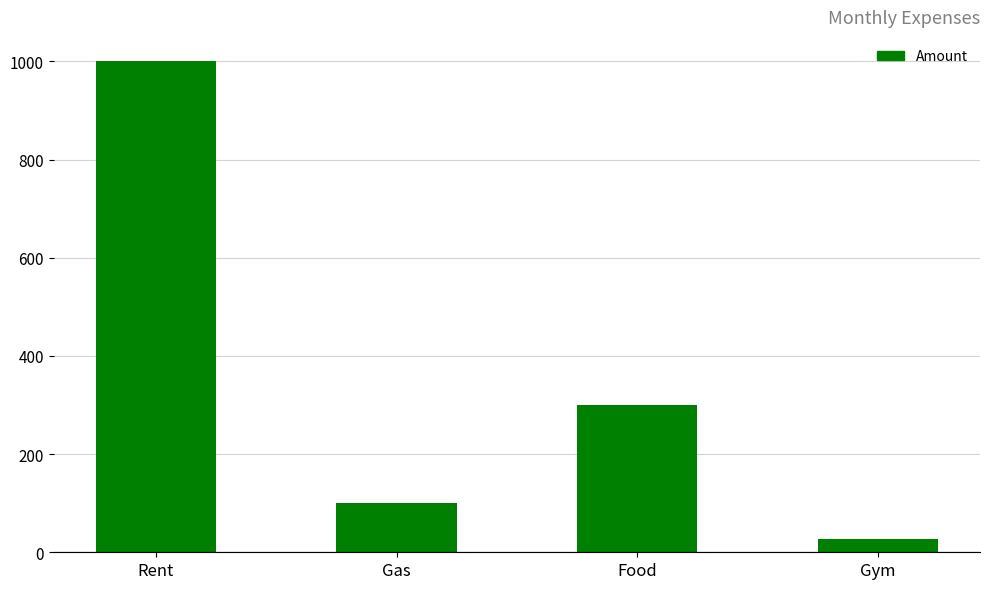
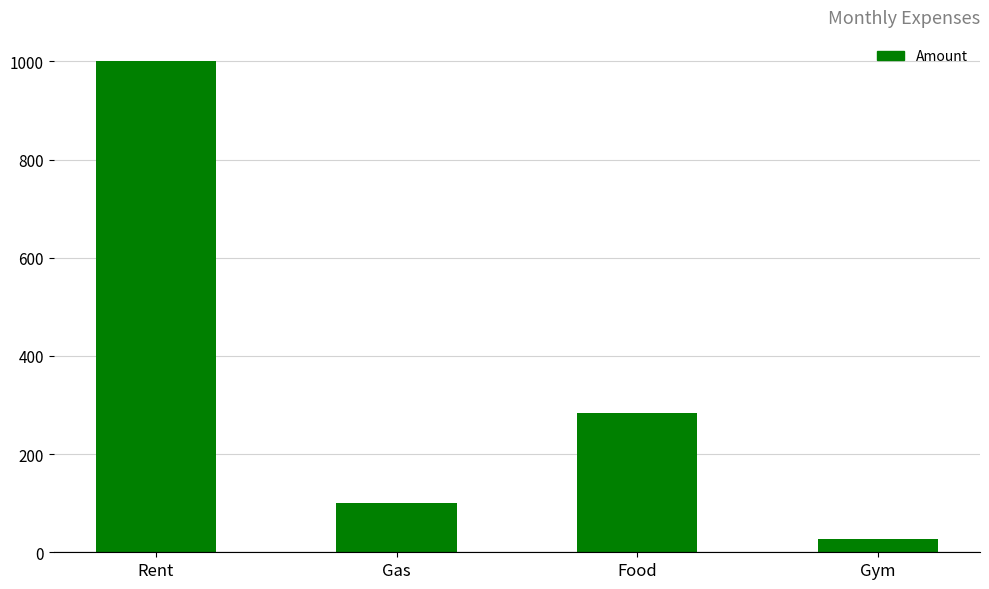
  {
    "Rent": 1000,
    "Gas": 100,
-   "Food": 300,
+   "Food": 280,
    "Gym": 30
  }
